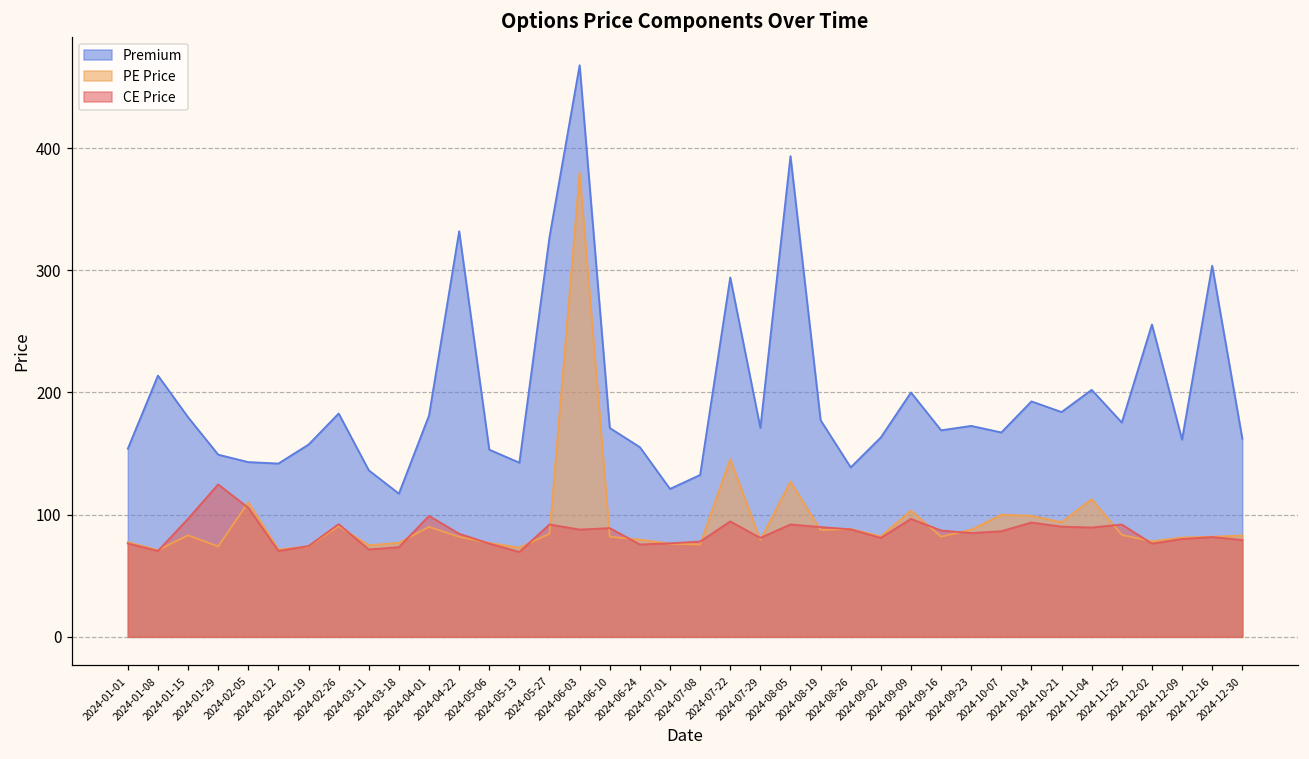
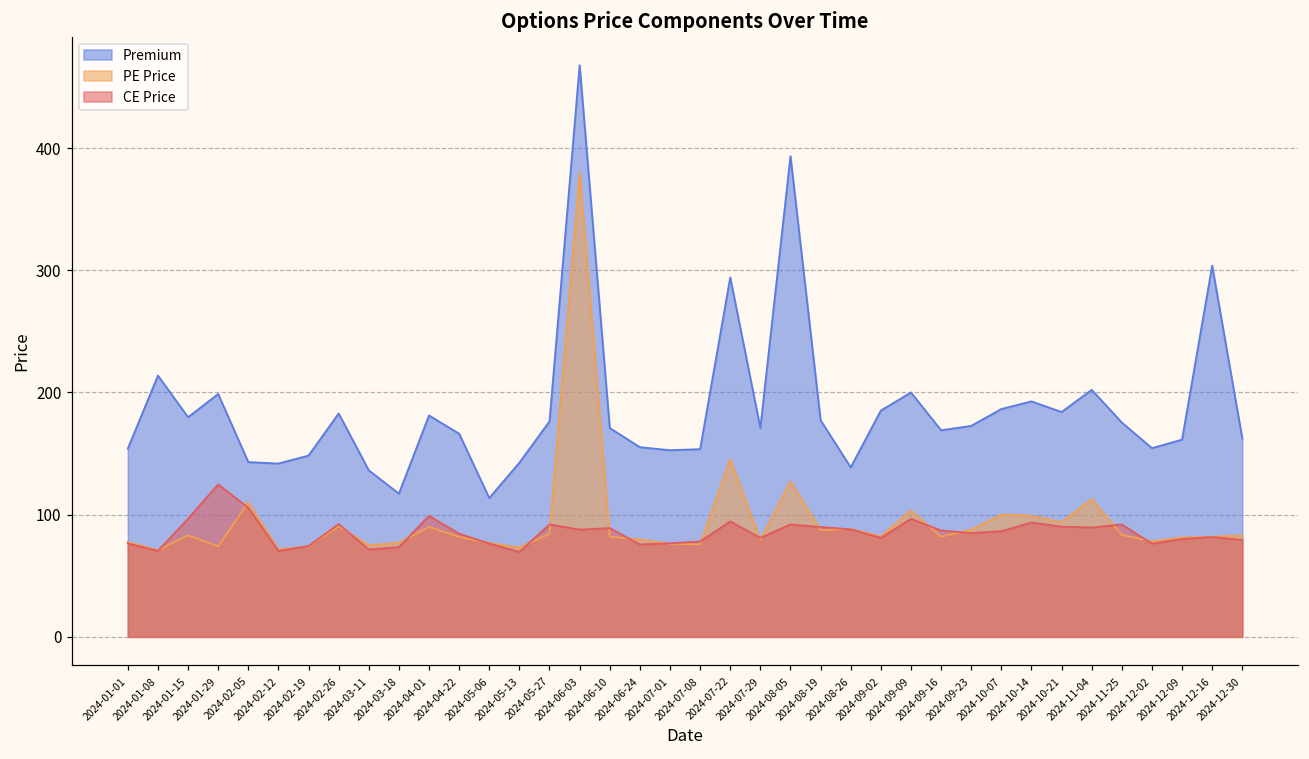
  {
    "Premium": {
      "2024-01-01": 154,
      "2024-01-08": 214,
      "2024-01-15": 180,
-     "2024-01-29": 149,
+     "2024-01-29": 199,
      "2024-02-05": 143,
      "2024-02-12": 142,
-     "2024-02-19": 157,
+     "2024-02-19": 148,
      "2024-02-26": 183,
      "2024-03-11": 136,
      "2024-03-18": 117,
      "2024-04-01": 181,
-     "2024-04-22": 332,
-     "2024-05-06": 153,
+     "2024-04-22": 166,
+     "2024-05-06": 114,
      "2024-05-13": 143,
-     "2024-05-27": 327,
+     "2024-05-27": 176,
      "2024-06-03": 468,
      "2024-06-10": 171,
      "2024-06-24": 155,
-     "2024-07-01": 121,
-     "2024-07-08": 133,
+     "2024-07-01": 153,
+     "2024-07-08": 154,
      "2024-07-22": 294,
      "2024-07-29": 171,
      "2024-08-05": 393,
      "2024-08-19": 177,
      "2024-08-26": 139,
-     "2024-09-02": 163,
+     "2024-09-02": 185,
      "2024-09-09": 200,
      "2024-09-16": 169,
      "2024-09-23": 173,
-     "2024-10-07": 167,
+     "2024-10-07": 186,
      "2024-10-14": 193,
      "2024-10-21": 184,
      "2024-11-04": 202,
      "2024-11-25": 175,
-     "2024-12-02": 256,
+     "2024-12-02": 154,
      "2024-12-09": 161,
      "2024-12-16": 304,
      "2024-12-30": 162
    }
  }
